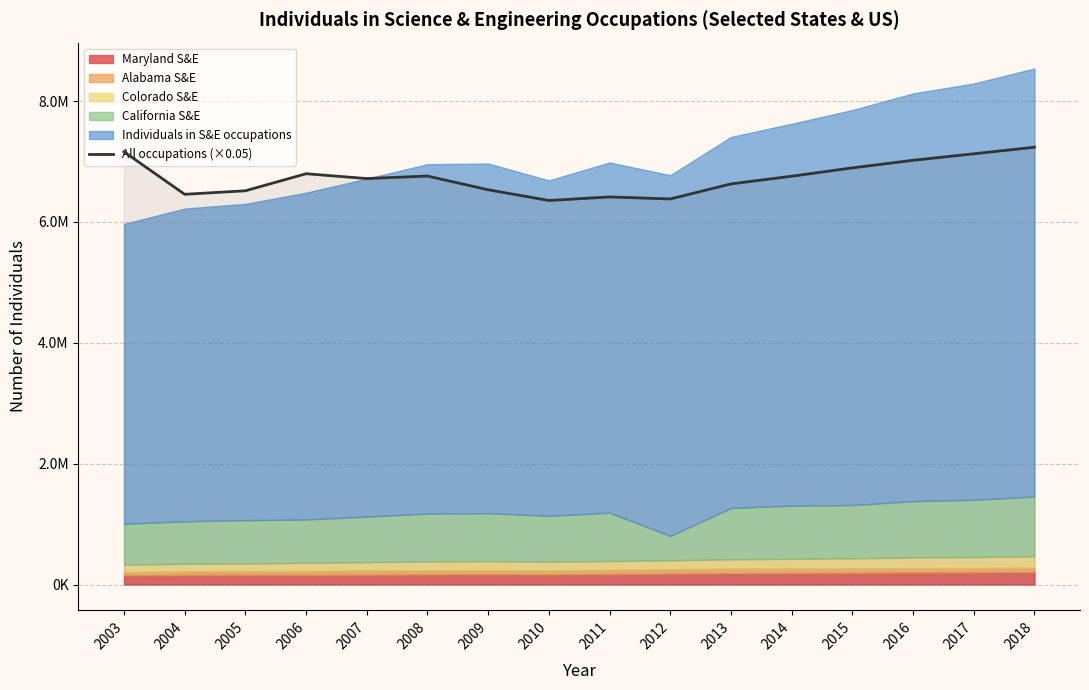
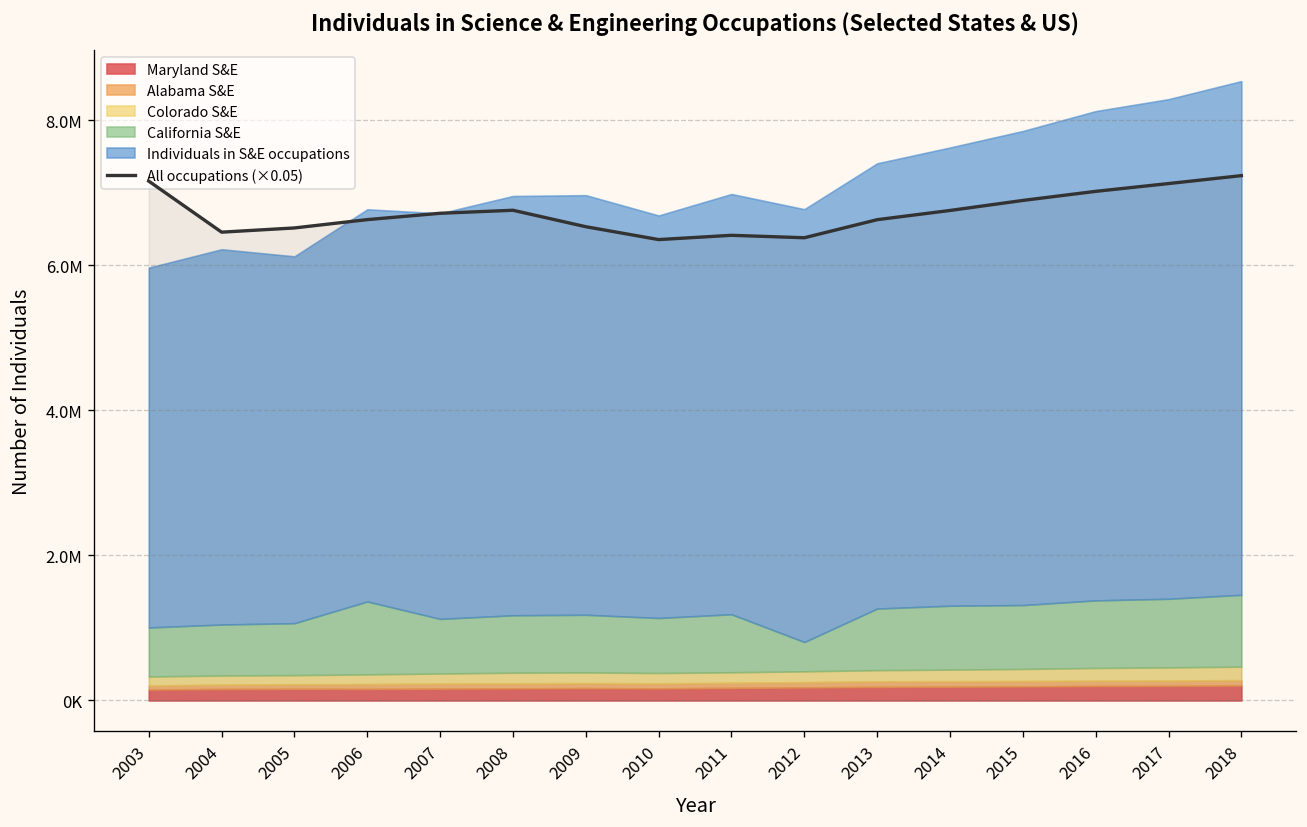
  {
    "Maryland S&E": {
      "2003": 100000,
      "2004": 200000,
      "2005": 200000,
      "2006": 200000,
      "2007": 200000,
      "2008": 200000,
      "2009": 200000,
      "2010": 200000,
      "2011": 200000,
      "2012": 200000,
      "2013": 200000,
      "2014": 200000,
      "2015": 200000,
      "2016": 200000,
      "2017": 200000,
      "2018": 200000
    },
    "All occupations (×0.05)": {
      "2004": 6500000,
      "2005": 6500000,
-     "2006": 6800000,
+     "2006": 6600000,
      "2008": 6800000,
      "2009": 6500000,
      "2010": 6400000,
      "2011": 6400000,
      "2012": 6400000,
      "2013": 6600000,
      "2014": 6800000,
      "2015": 6900000,
      "2016": 7000000,
      "2017": 7100000,
      "2018": 7200000
    },
    "California S&E": {
      "2003": 700000,
      "2004": 700000,
      "2005": 700000,
-     "2006": 700000,
+     "2006": 1000000,
      "2007": 800000,
      "2008": 800000,
      "2009": 800000,
      "2010": 800000,
      "2011": 800000,
      "2012": 400000,
      "2013": 800000,
      "2014": 900000,
      "2015": 900000,
      "2016": 900000,
      "2017": 900000,
      "2018": 1000000
    },
    "Individuals in S&E occupations": {
      "2003": 5000000,
      "2004": 5200000,
-     "2005": 5200000,
+     "2005": 5100000,
      "2006": 5400000,
      "2008": 5800000,
      "2009": 5800000,
      "2010": 5500000,
      "2011": 5800000,
      "2012": 6000000,
      "2013": 6100000,
      "2014": 6300000,
      "2015": 6500000,
      "2016": 6700000,
      "2017": 6900000,
      "2018": 7100000
    }
  }
